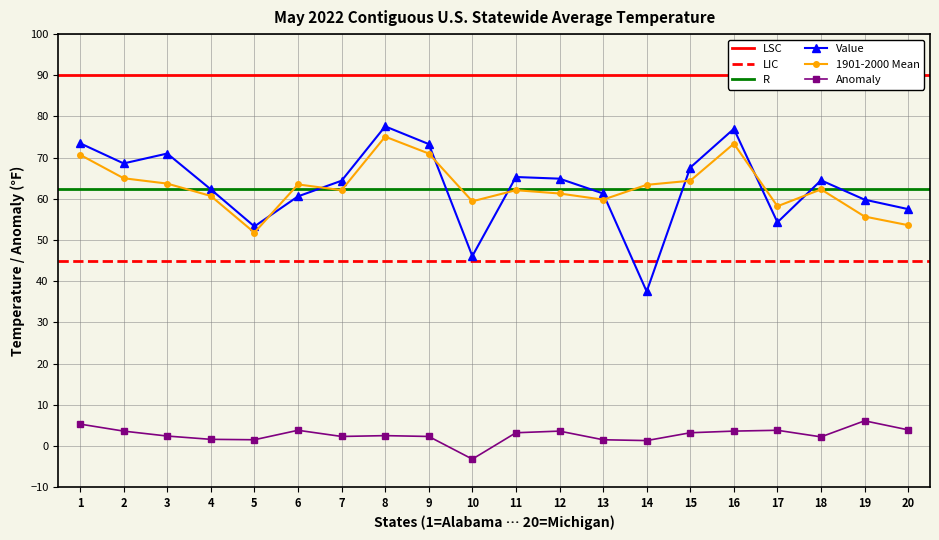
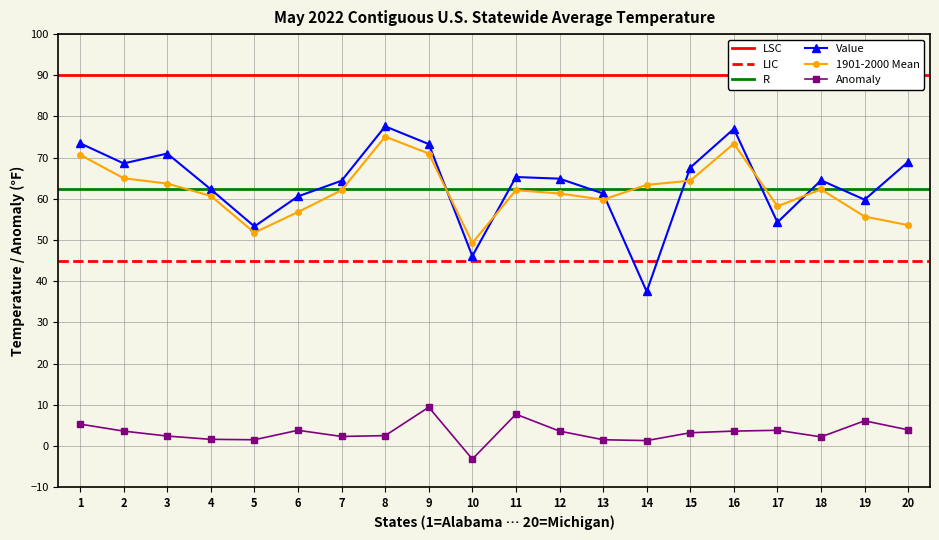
  {
    "Value": {
      "1": 74,
      "2": 69,
      "3": 71,
      "4": 62,
      "5": 53,
      "6": 61,
      "7": 64,
      "8": 78,
      "9": 73,
      "10": 46,
      "11": 65,
      "12": 65,
      "13": 61,
      "14": 38,
      "15": 68,
      "16": 77,
      "17": 54,
      "18": 65,
      "19": 60,
-     "20": 58
+     "20": 69
    },
    "1901-2000 Mean": {
      "1": 71,
      "2": 65,
      "3": 64,
      "4": 61,
      "5": 52,
-     "6": 64,
+     "6": 57,
      "7": 62,
      "8": 75,
      "9": 71,
-     "10": 59,
+     "10": 49,
      "11": 62,
      "12": 61,
      "13": 60,
      "14": 63,
      "15": 64,
      "16": 73,
      "17": 58,
      "18": 62,
      "19": 56,
      "20": 54
    },
    "Anomaly": {
      "1": 5,
      "2": 4,
      "3": 2,
      "4": 2,
      "5": 2,
      "6": 4,
      "7": 2,
      "8": 3,
-     "9": 2,
+     "9": 9,
      "10": -3,
-     "11": 3,
+     "11": 8,
      "12": 4,
      "13": 2,
      "14": 1,
      "15": 3,
      "16": 4,
      "17": 4,
      "18": 2,
      "19": 6,
      "20": 4
    }
  }
